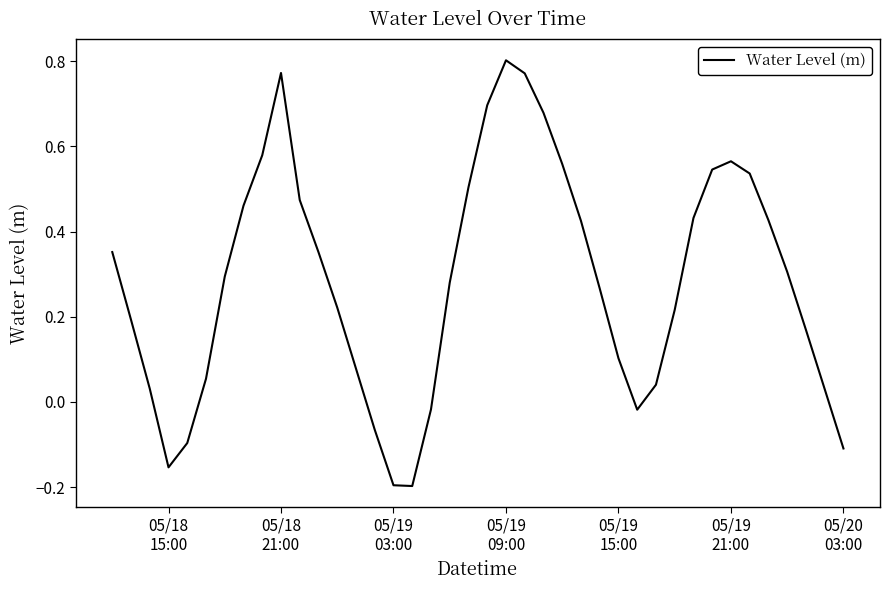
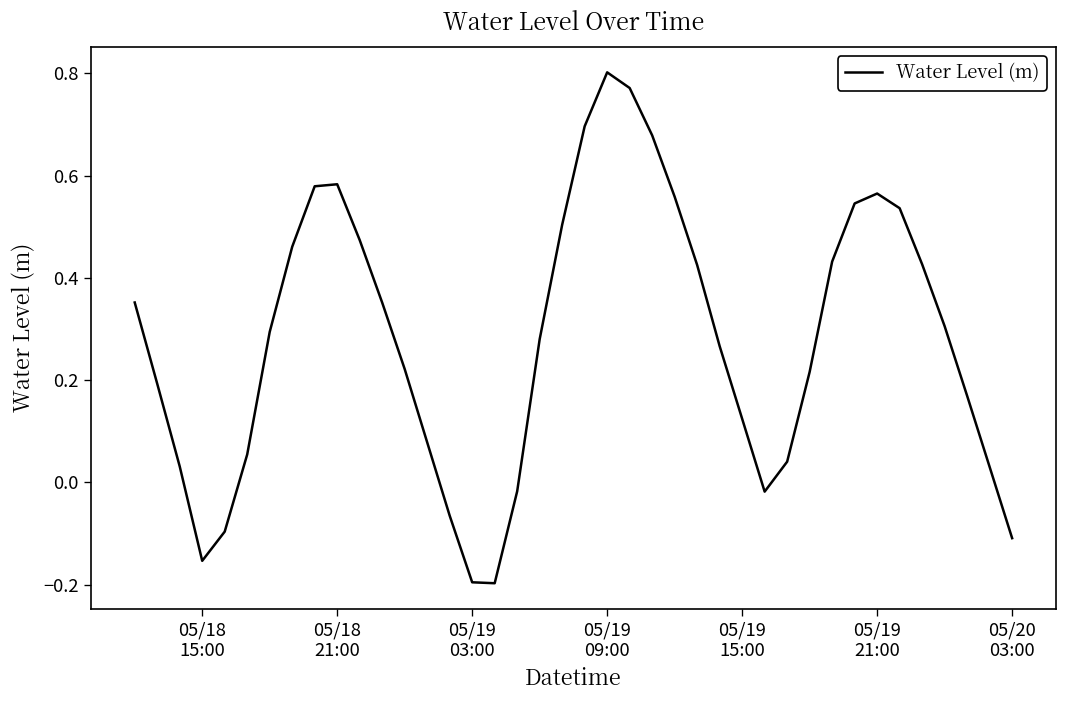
  {
    "05/18 15:00": -0.15,
-   "05/18 21:00": 0.77,
+   "05/18 21:00": 0.58,
    "05/19 03:00": -0.20,
    "05/19 09:00": 0.80,
-   "05/19 15:00": 0.10,
+   "05/19 15:00": 0.12,
    "05/19 21:00": 0.57,
    "05/20 03:00": -0.11
  }
